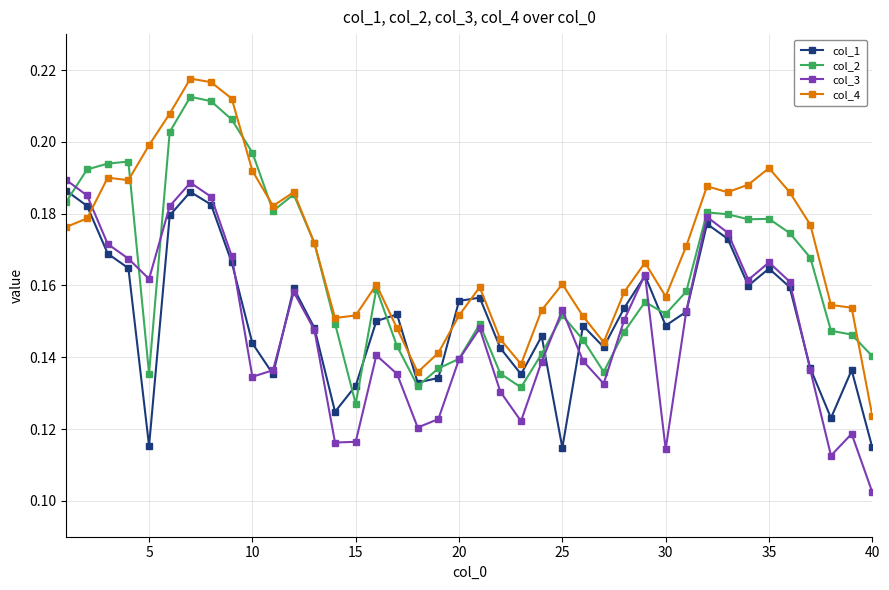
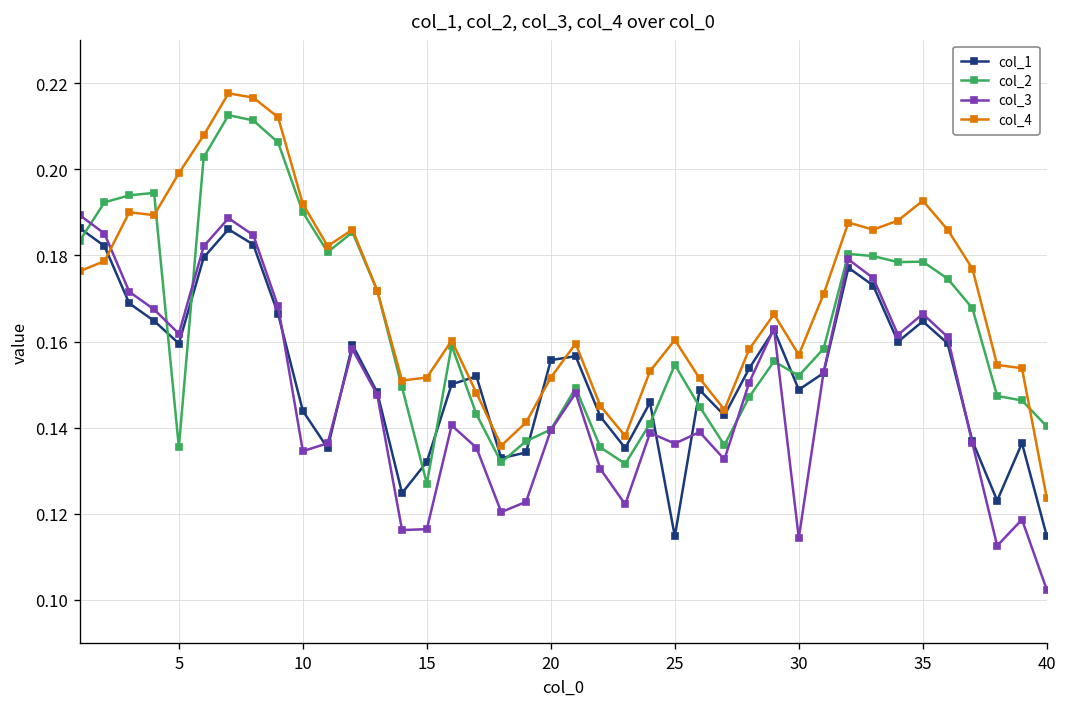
  {
    "col_1": {
-     "5": 0.115,
+     "5": 0.160,
      "10": 0.144,
      "15": 0.132,
      "20": 0.156,
      "25": 0.115,
      "30": 0.149,
      "35": 0.165,
      "40": 0.115
    },
    "col_2": {
      "5": 0.135,
-     "10": 0.197,
+     "10": 0.190,
      "15": 0.127,
-     "25": 0.152,
+     "25": 0.155,
      "30": 0.152,
      "35": 0.179,
      "40": 0.140
    },
    "col_3": {
      "5": 0.162,
      "10": 0.135,
      "15": 0.116,
-     "25": 0.153,
+     "25": 0.136,
      "30": 0.114,
      "35": 0.166,
      "40": 0.102
    },
    "col_4": {
      "5": 0.199,
      "10": 0.192,
      "15": 0.152,
      "20": 0.152,
      "25": 0.160,
      "30": 0.157,
      "35": 0.193,
      "40": 0.124
    }
  }
